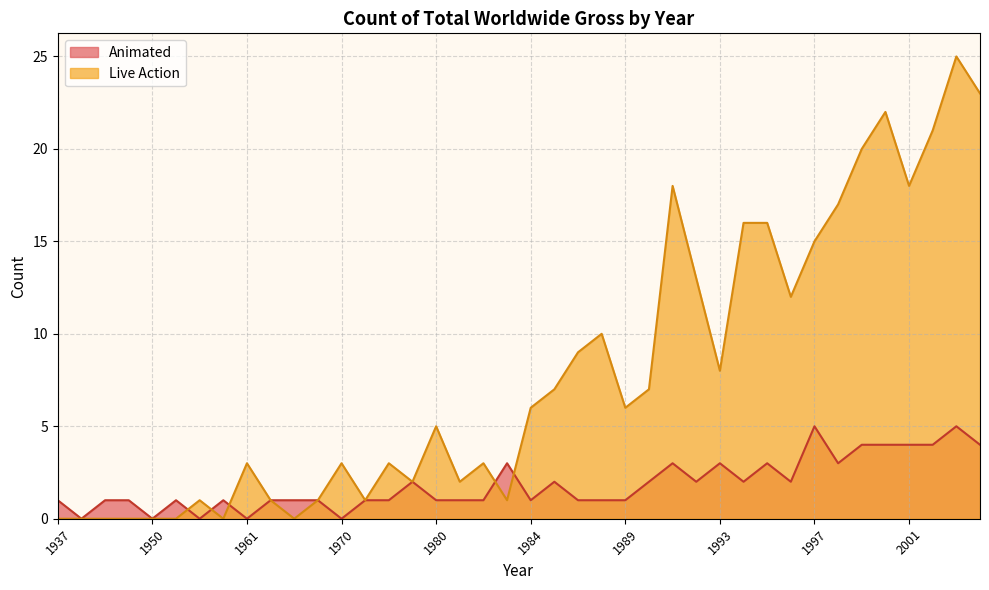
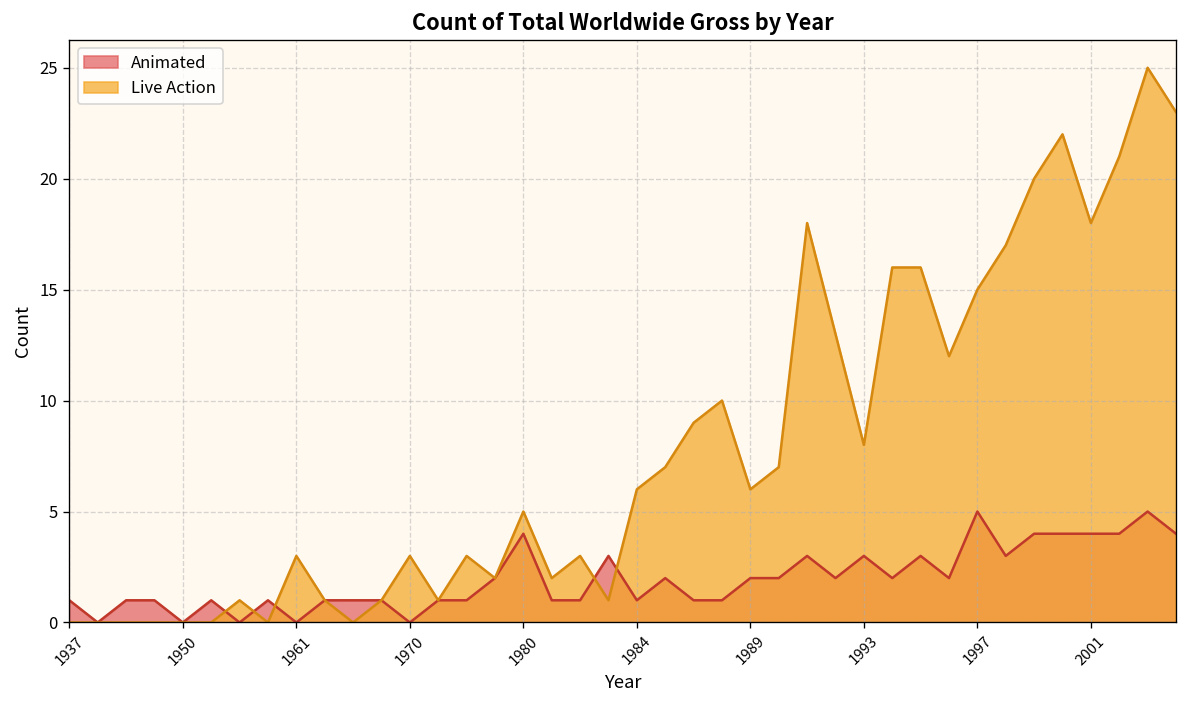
  {
    "Animated": {
      "1937": 1,
      "1961": 0,
      "1970": 0,
-     "1980": 1,
+     "1980": 4,
      "1984": 1,
-     "1989": 1,
+     "1989": 2,
      "1993": 3,
      "1997": 5,
      "2001": 4
    },
    "Live Action": {
      "1937": 0,
      "1961": 3,
      "1970": 3,
      "1980": 5,
      "1984": 6,
      "1989": 6,
      "1993": 8,
      "1997": 15,
      "2001": 18
    }
  }
